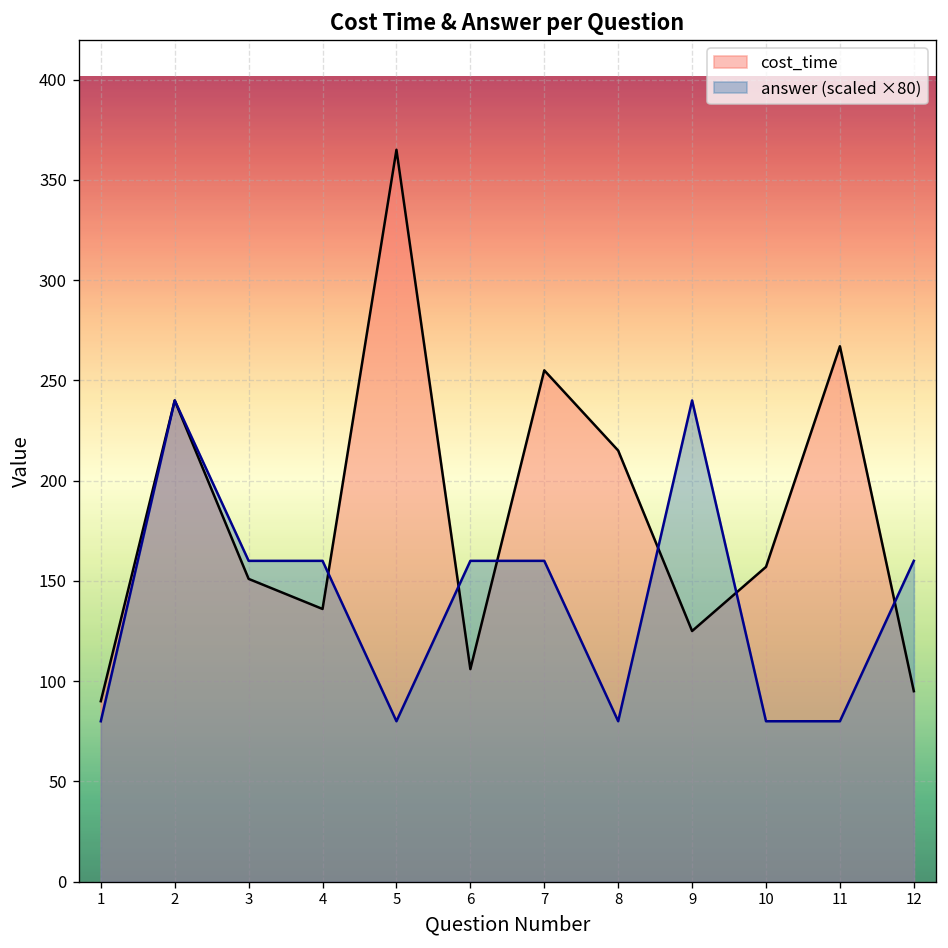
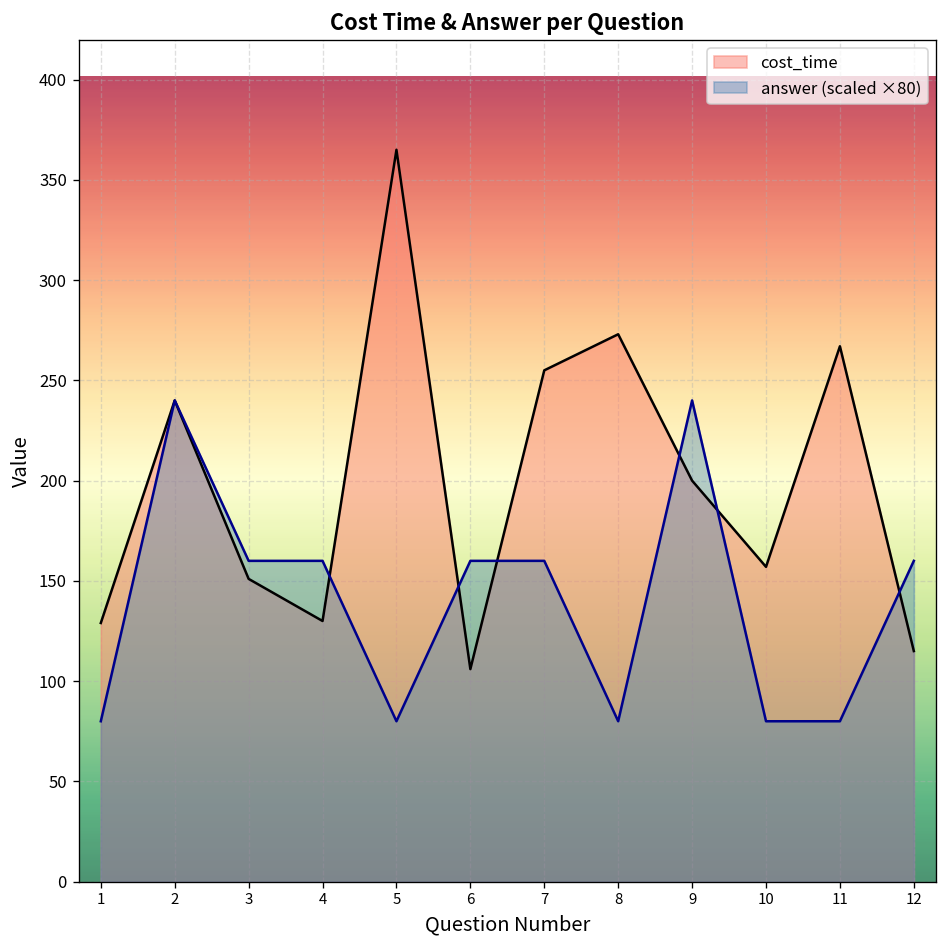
  {
    "cost_time": {
-     "1": 90,
+     "1": 129,
      "3": 151,
-     "4": 136,
+     "4": 130,
      "5": 365,
      "6": 106,
      "7": 255,
-     "8": 215,
-     "9": 125,
+     "8": 273,
+     "9": 200,
      "10": 157,
      "11": 267,
-     "12": 95
+     "12": 115
    },
    "answer (scaled ×80)": {
      "1": 80,
      "3": 160,
      "4": 160,
      "5": 80,
      "6": 160,
      "7": 160,
      "8": 80,
      "9": 240,
      "10": 80,
      "11": 80,
      "12": 160
    }
  }
